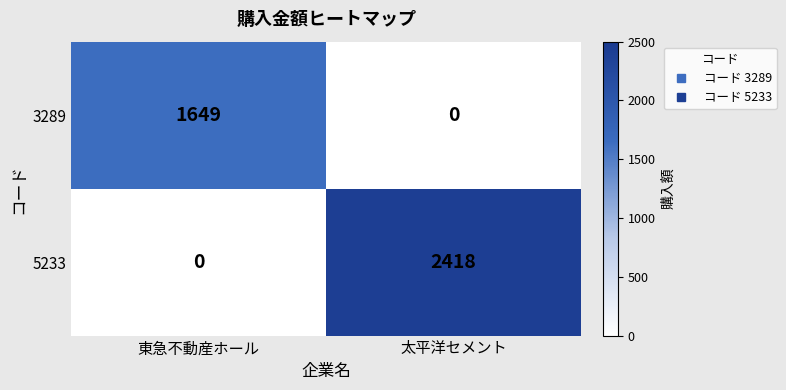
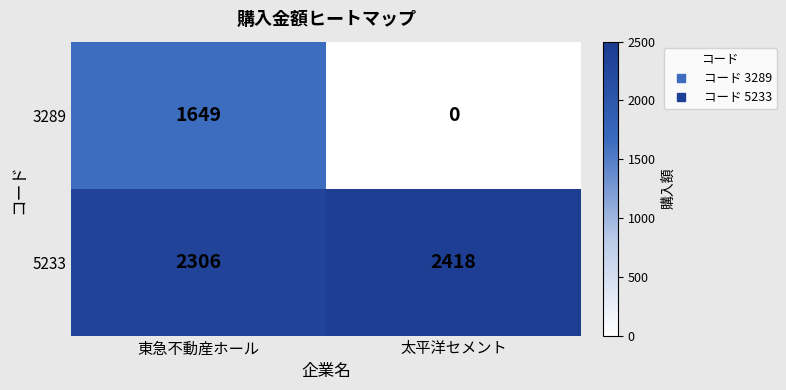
  {
    "3289": {
      "東急不動産ホール": 1649,
      "太平洋セメント": 0
    },
    "5233": {
-     "東急不動産ホール": 0,
+     "東急不動産ホール": 2306,
      "太平洋セメント": 2418
    }
  }
